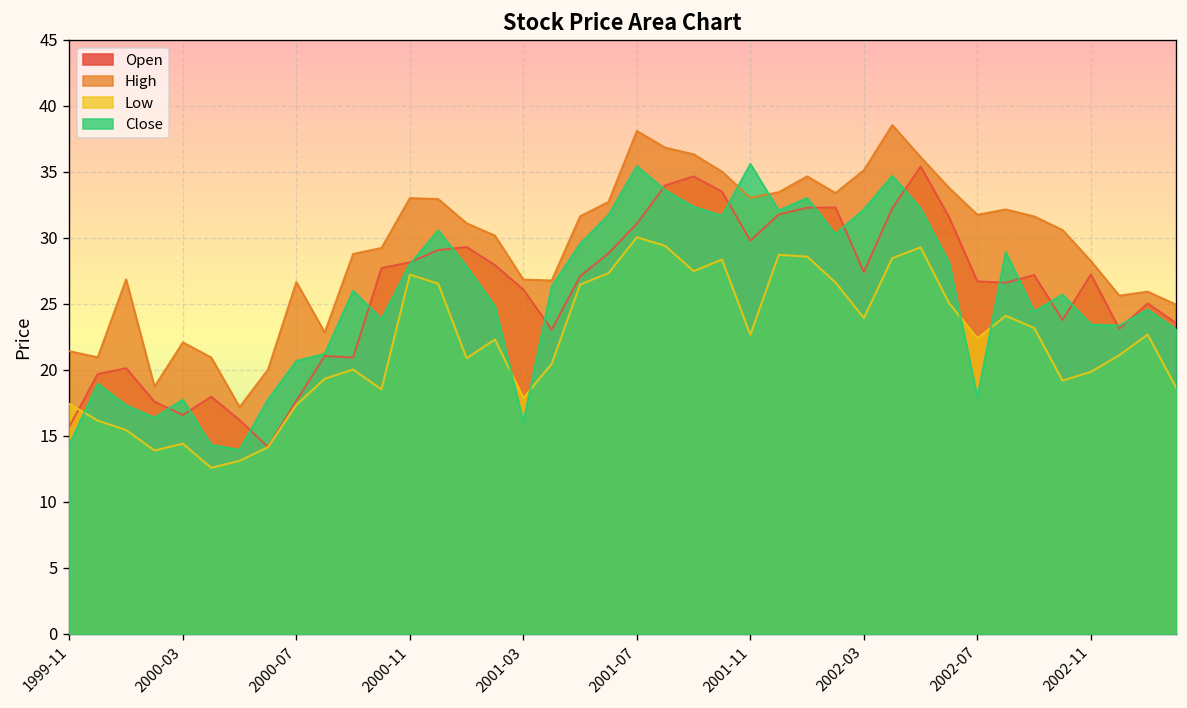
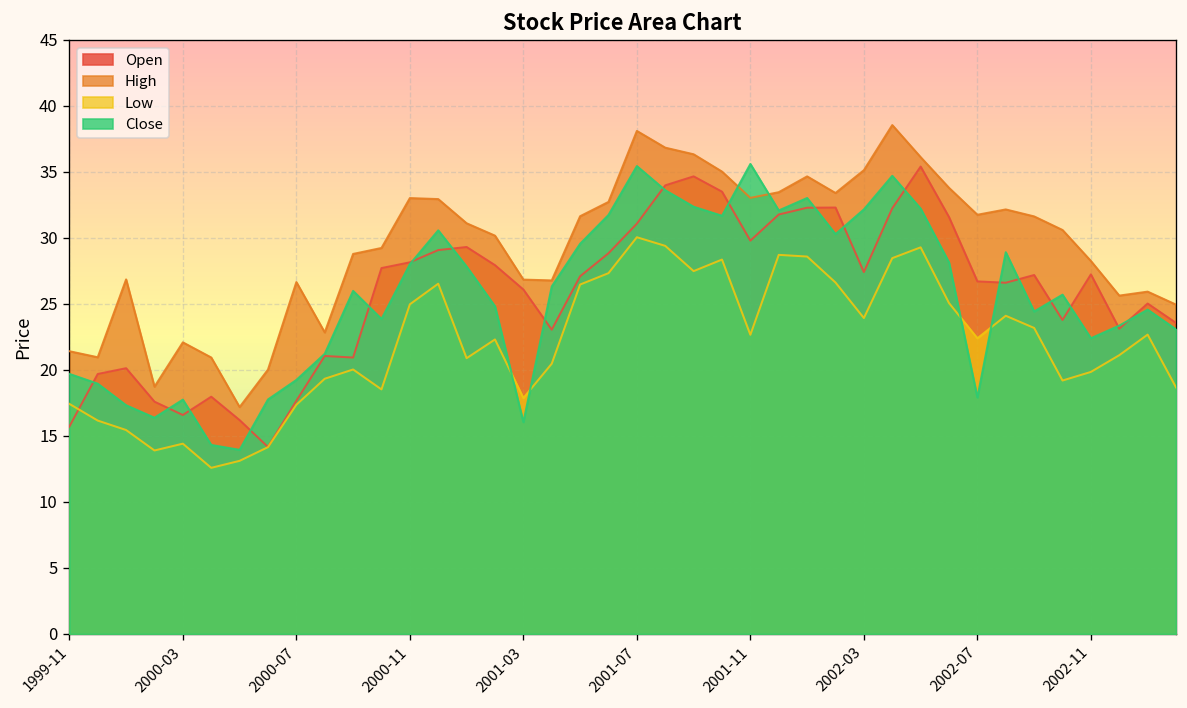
  {
    "Low": {
      "1999-11": 17.4,
      "2000-03": 14.4,
      "2000-07": 17.4,
-     "2000-11": 27.2,
+     "2000-11": 25.0,
      "2001-03": 17.9,
      "2001-07": 30.1,
      "2001-11": 22.7,
      "2002-03": 23.9,
      "2002-07": 22.4,
      "2002-11": 19.9
    },
    "Close": {
-     "1999-11": 14.3,
+     "1999-11": 19.7,
      "2000-03": 17.8,
-     "2000-07": 20.7,
+     "2000-07": 19.2,
      "2001-03": 16.0,
      "2001-07": 35.4,
      "2001-11": 35.6,
      "2002-03": 32.2,
      "2002-07": 17.9,
-     "2002-11": 23.4
+     "2002-11": 22.4
    }
  }
